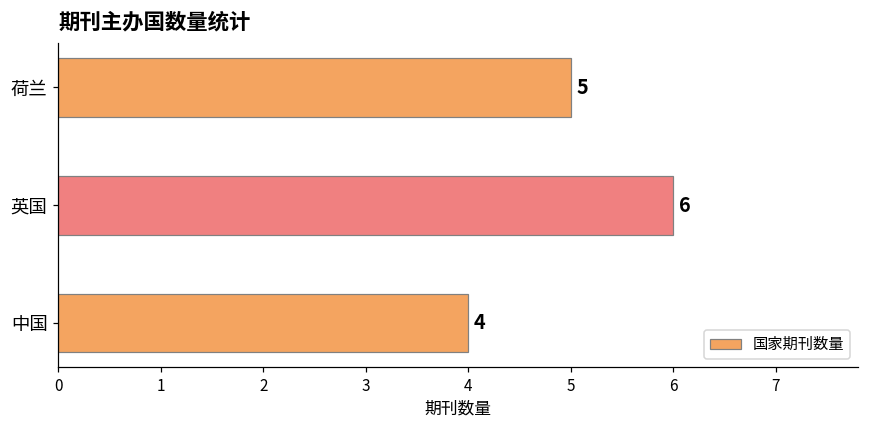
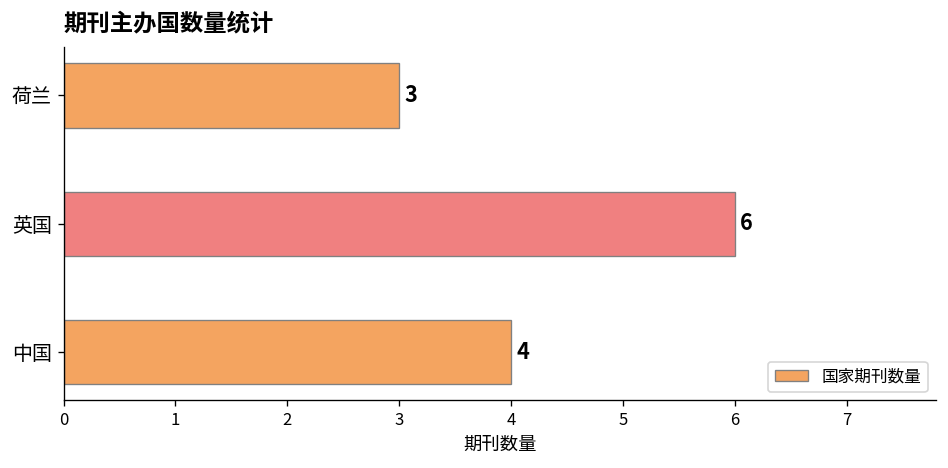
  {
-   "荷兰": 5,
+   "荷兰": 3,
    "英国": 6,
    "中国": 4
  }
